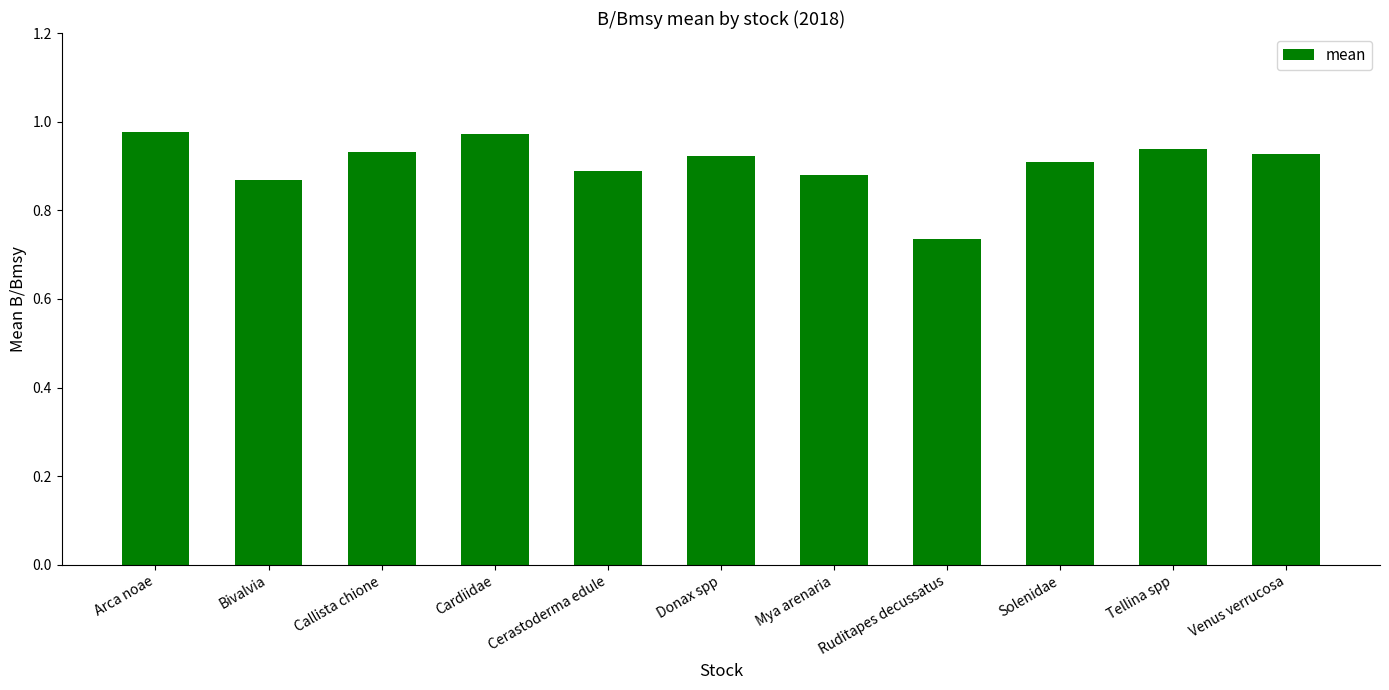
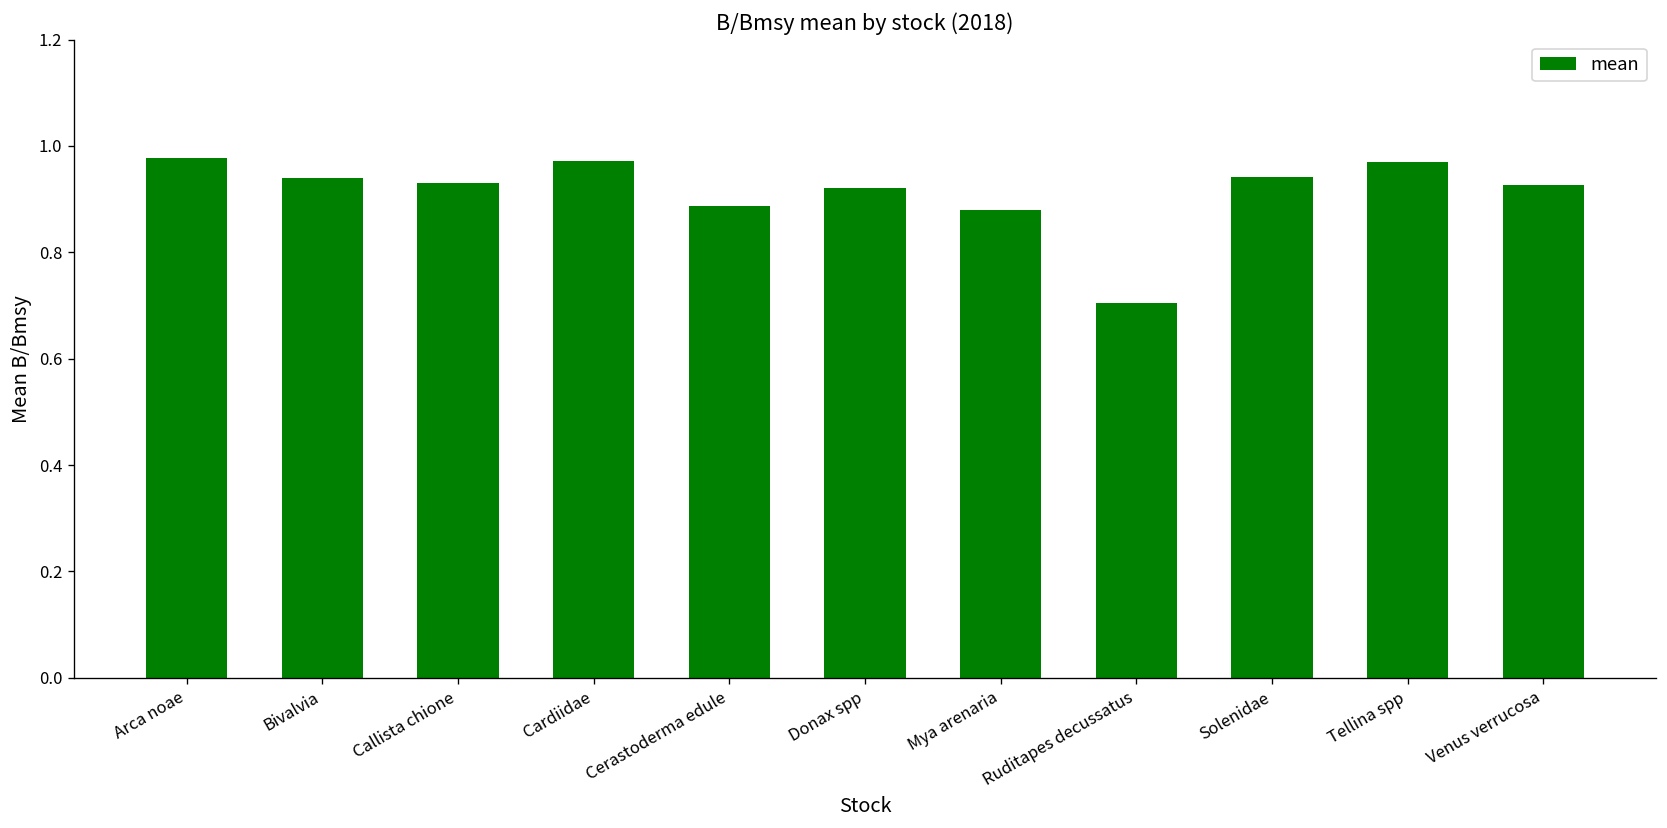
  {
    "Arca noae": 0.98,
-   "Bivalvia": 0.87,
+   "Bivalvia": 0.94,
    "Callista chione": 0.93,
    "Cardiidae": 0.97,
    "Cerastoderma edule": 0.89,
    "Donax spp": 0.92,
    "Mya arenaria": 0.88,
-   "Ruditapes decussatus": 0.73,
-   "Solenidae": 0.91,
-   "Tellina spp": 0.94,
+   "Ruditapes decussatus": 0.70,
+   "Solenidae": 0.94,
+   "Tellina spp": 0.97,
    "Venus verrucosa": 0.93
  }
